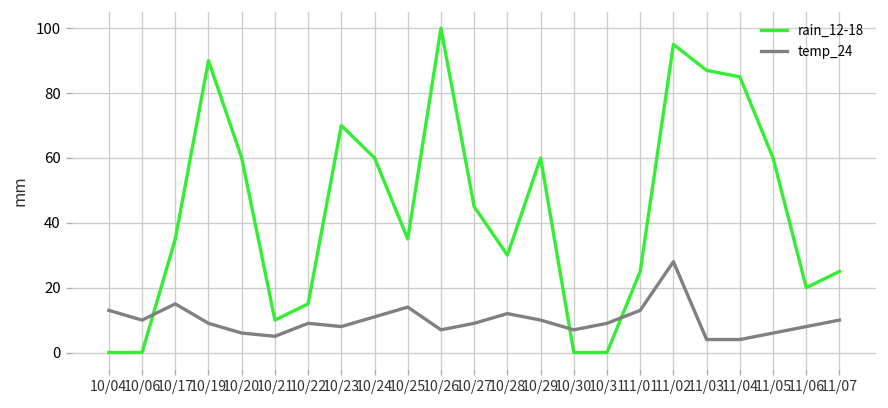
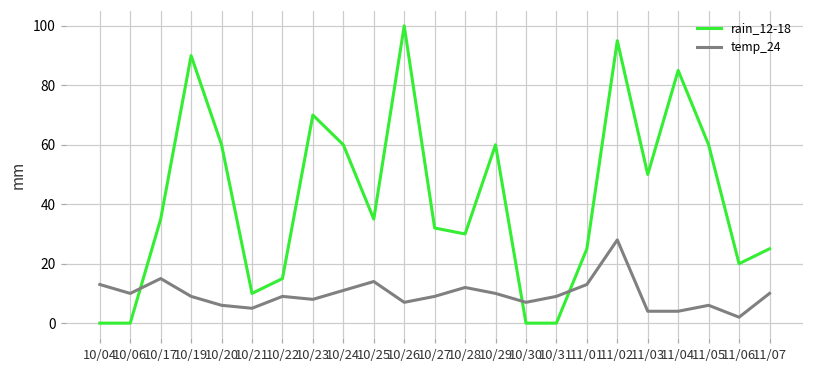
  {
    "rain_12-18": {
      "10/04": 0,
      "10/06": 0,
      "10/17": 35,
      "10/19": 90,
      "10/20": 60,
      "10/21": 10,
      "10/22": 15,
      "10/23": 70,
      "10/24": 60,
      "10/25": 35,
      "10/26": 100,
-     "10/27": 45,
+     "10/27": 32,
      "10/28": 30,
      "10/29": 60,
      "10/30": 0,
      "10/31": 0,
      "11/01": 25,
      "11/02": 95,
-     "11/03": 87,
+     "11/03": 50,
      "11/04": 85,
      "11/05": 60,
      "11/06": 20,
      "11/07": 25
    },
    "temp_24": {
      "10/04": 13,
      "10/06": 10,
      "10/17": 15,
      "10/19": 9,
      "10/20": 6,
      "10/21": 5,
      "10/22": 9,
      "10/23": 8,
      "10/24": 11,
      "10/25": 14,
      "10/26": 7,
      "10/27": 9,
      "10/28": 12,
      "10/29": 10,
      "10/30": 7,
      "10/31": 9,
      "11/01": 13,
      "11/02": 28,
      "11/03": 4,
      "11/04": 4,
      "11/05": 6,
-     "11/06": 8,
+     "11/06": 2,
      "11/07": 10
    }
  }
